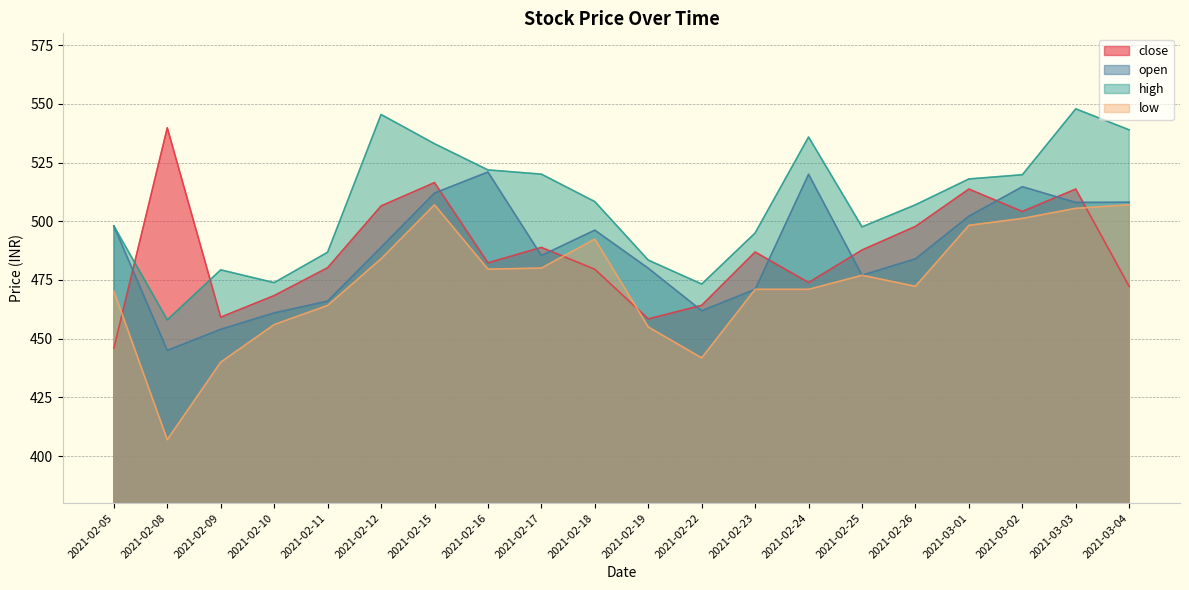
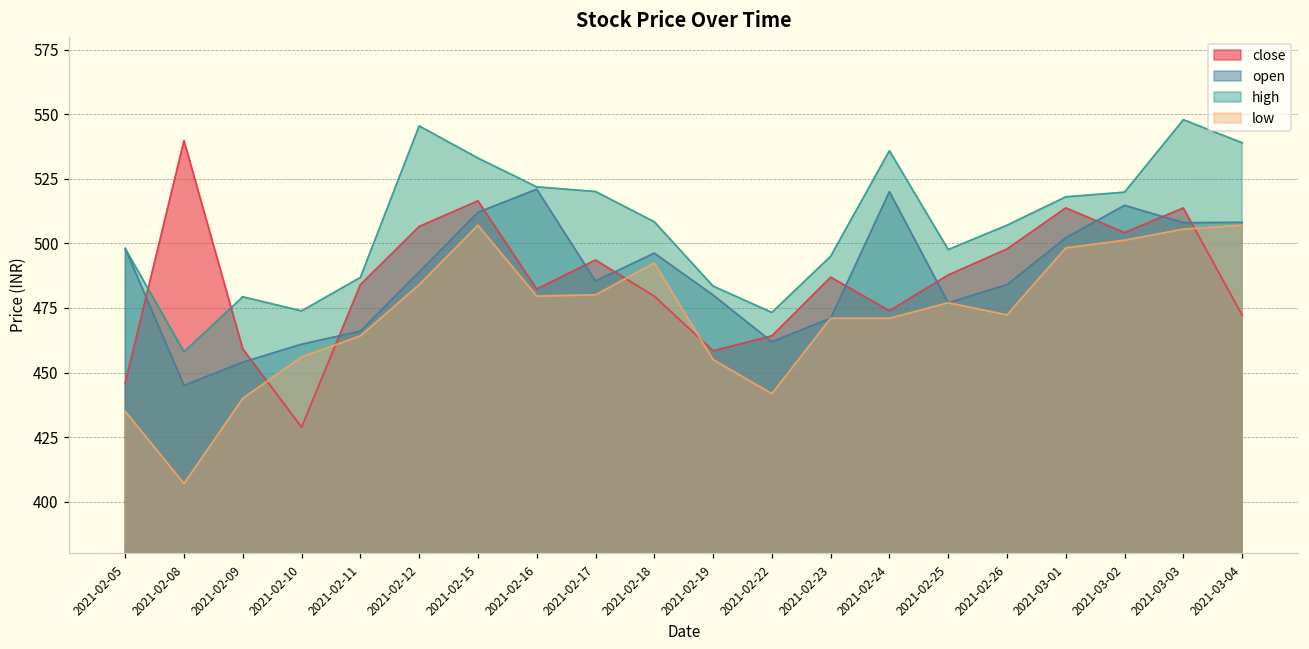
  {
    "close": {
      "2021-02-05": 446,
      "2021-02-08": 540,
      "2021-02-09": 459,
-     "2021-02-10": 468,
-     "2021-02-11": 480,
+     "2021-02-10": 429,
+     "2021-02-11": 484,
      "2021-02-12": 507,
      "2021-02-15": 516,
      "2021-02-16": 482,
-     "2021-02-17": 489,
+     "2021-02-17": 494,
      "2021-02-18": 480,
      "2021-02-19": 458,
      "2021-02-22": 464,
      "2021-02-23": 487,
      "2021-02-24": 474,
      "2021-02-25": 488,
      "2021-02-26": 498,
      "2021-03-01": 514,
      "2021-03-02": 504,
      "2021-03-03": 514,
      "2021-03-04": 472
    },
    "low": {
-     "2021-02-05": 470,
+     "2021-02-05": 435,
      "2021-02-08": 407,
      "2021-02-09": 440,
      "2021-02-10": 456,
      "2021-02-11": 464,
      "2021-02-12": 484,
      "2021-02-15": 507,
      "2021-02-16": 480,
      "2021-02-17": 480,
      "2021-02-18": 492,
      "2021-02-19": 455,
      "2021-02-22": 442,
      "2021-02-24": 471,
      "2021-02-26": 472,
      "2021-03-01": 498,
      "2021-03-02": 501,
      "2021-03-03": 506,
      "2021-03-04": 507
    }
  }
